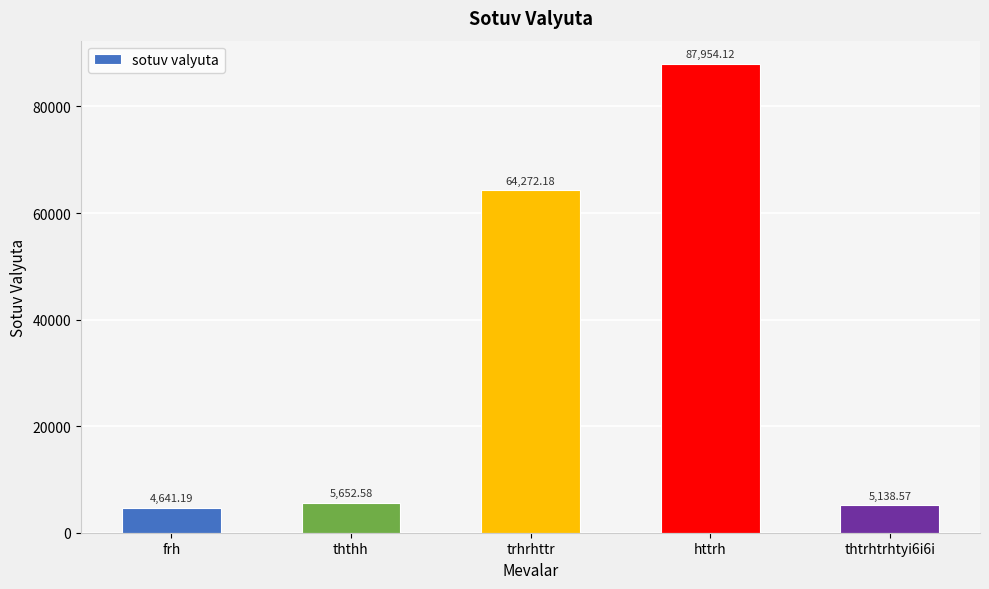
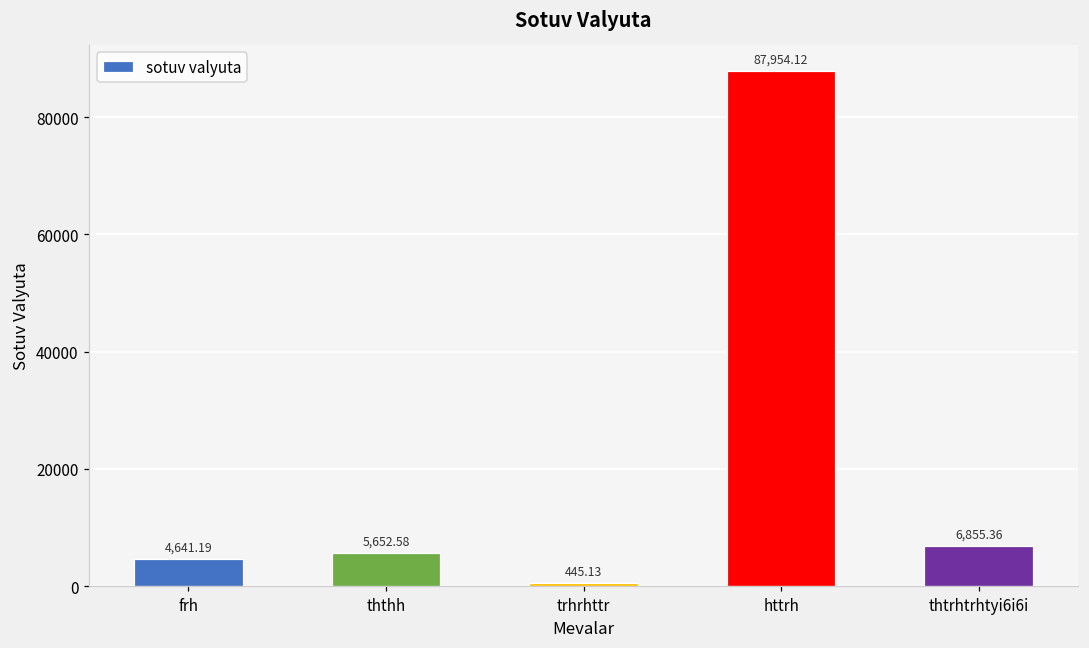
  {
    "frh": "4,641.19",
    "ththh": "5,652.58",
-   "trhrhttr": "64,272.18",
+   "trhrhttr": "445.13",
    "httrh": "87,954.12",
-   "thtrhtrhtyi6i6i": "5,138.57"
+   "thtrhtrhtyi6i6i": "6,855.36"
  }
